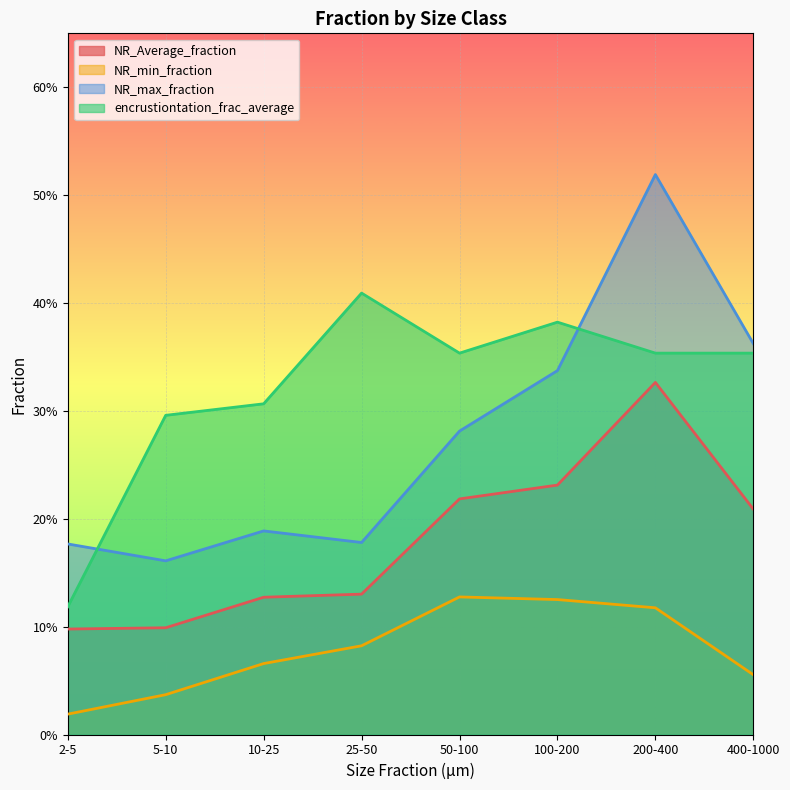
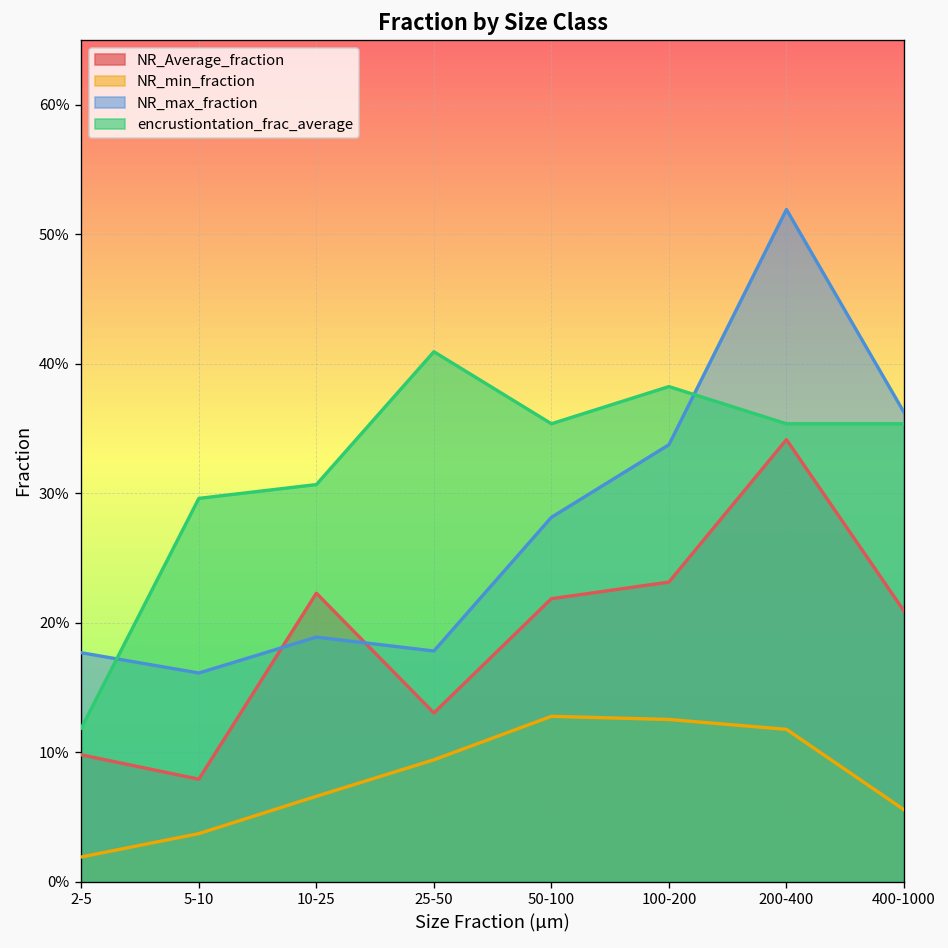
  {
    "NR_Average_fraction": {
      "2-5": "9.8%",
-     "5-10": "9.9%",
-     "10-25": "12.7%",
+     "5-10": "7.9%",
+     "10-25": "22.3%",
      "25-50": "13.0%",
      "50-100": "21.9%",
      "100-200": "23.1%",
-     "200-400": "32.6%",
+     "200-400": "34.1%",
      "400-1000": "20.9%"
    },
    "NR_min_fraction": {
      "2-5": "1.9%",
      "5-10": "3.7%",
      "10-25": "6.6%",
-     "25-50": "8.2%",
+     "25-50": "9.4%",
      "50-100": "12.8%",
      "100-200": "12.5%",
      "200-400": "11.8%",
      "400-1000": "5.6%"
    },
    "NR_max_fraction": {
      "2-5": "17.7%",
      "5-10": "16.1%",
      "10-25": "18.9%",
      "25-50": "17.8%",
      "50-100": "28.1%",
      "100-200": "33.7%",
      "200-400": "51.9%",
      "400-1000": "36.2%"
    },
    "encrustiontation_frac_average": {
      "2-5": "11.9%",
      "5-10": "29.6%",
      "10-25": "30.7%",
      "25-50": "40.9%",
      "50-100": "35.4%",
      "100-200": "38.2%",
      "200-400": "35.4%",
      "400-1000": "35.4%"
    }
  }
